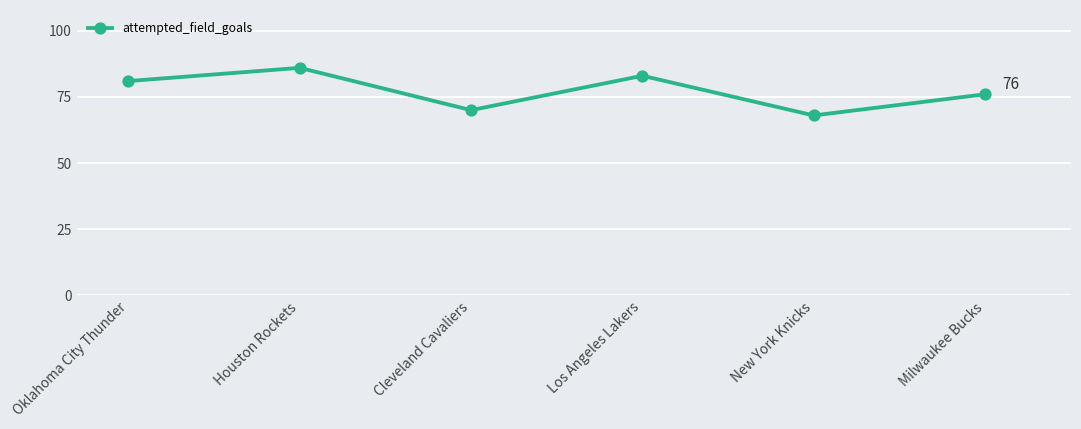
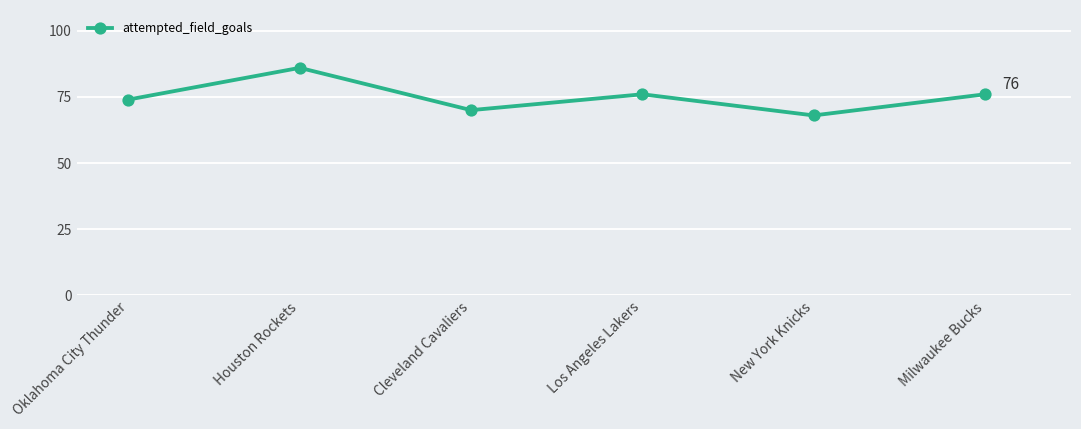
  {
    "attempted_field_goals": {
-     "Oklahoma City Thunder": 81,
+     "Oklahoma City Thunder": 74,
      "Houston Rockets": 86,
      "Cleveland Cavaliers": 70,
-     "Los Angeles Lakers": 83,
+     "Los Angeles Lakers": 76,
      "New York Knicks": 68
    }
  }
